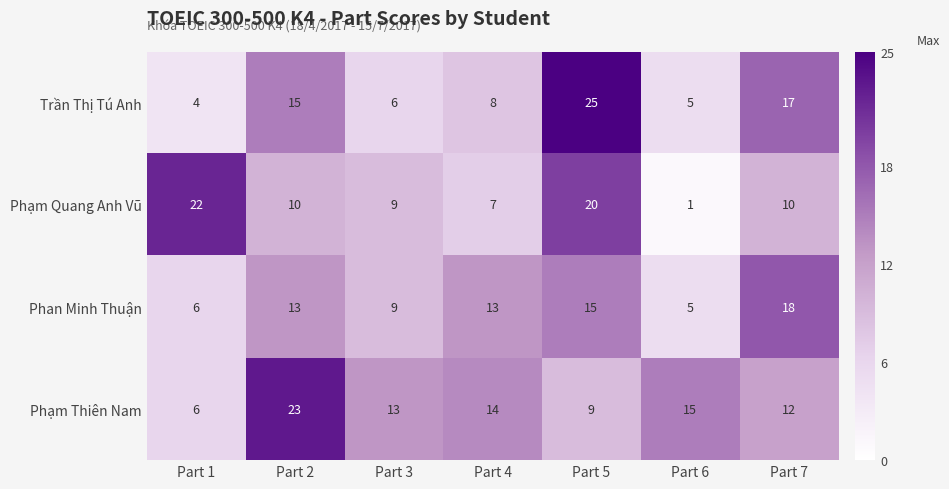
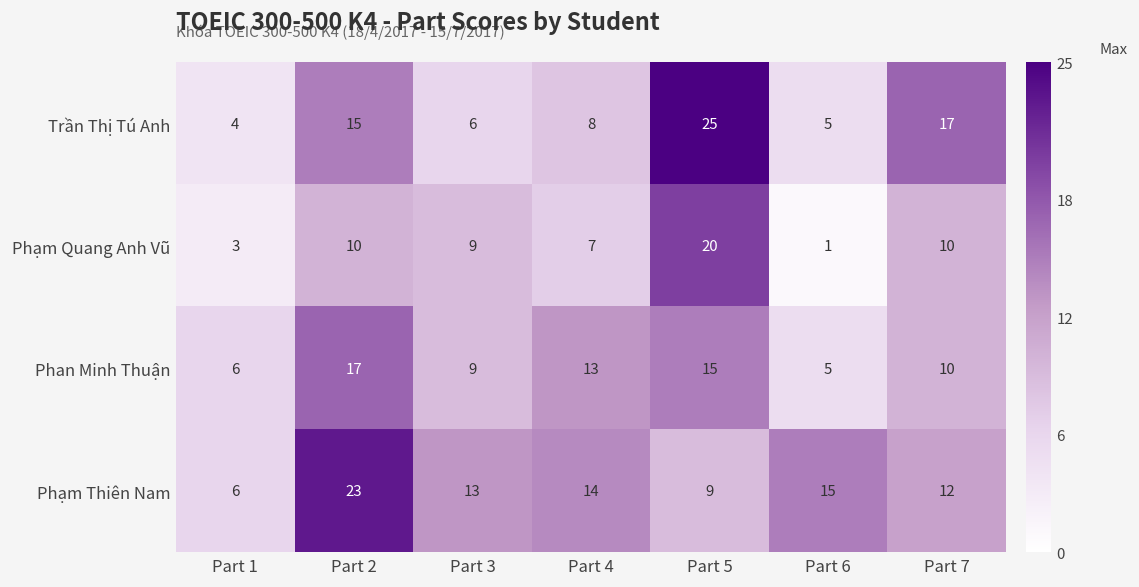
  {
    "Trần Thị Tú Anh": {
      "Part 1": 4,
      "Part 2": 15,
      "Part 3": 6,
      "Part 4": 8,
      "Part 5": 25,
      "Part 6": 5,
      "Part 7": 17
    },
    "Phạm Quang Anh Vũ": {
-     "Part 1": 22,
+     "Part 1": 3,
      "Part 2": 10,
      "Part 3": 9,
      "Part 4": 7,
      "Part 5": 20,
      "Part 6": 1,
      "Part 7": 10
    },
    "Phan Minh Thuận": {
      "Part 1": 6,
-     "Part 2": 13,
+     "Part 2": 17,
      "Part 3": 9,
      "Part 4": 13,
      "Part 5": 15,
      "Part 6": 5,
-     "Part 7": 18
+     "Part 7": 10
    },
    "Phạm Thiên Nam": {
      "Part 1": 6,
      "Part 2": 23,
      "Part 3": 13,
      "Part 4": 14,
      "Part 5": 9,
      "Part 6": 15,
      "Part 7": 12
    }
  }
